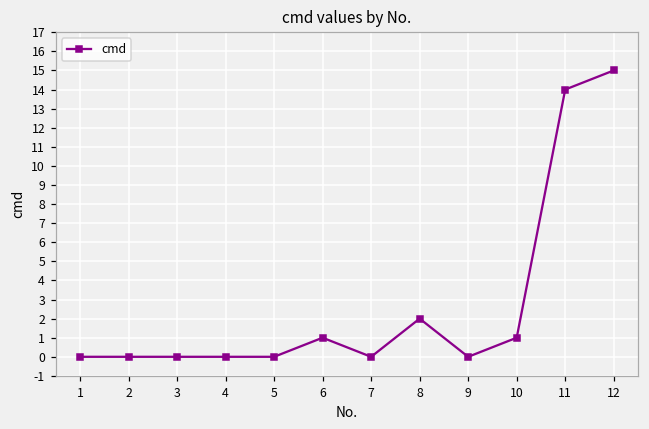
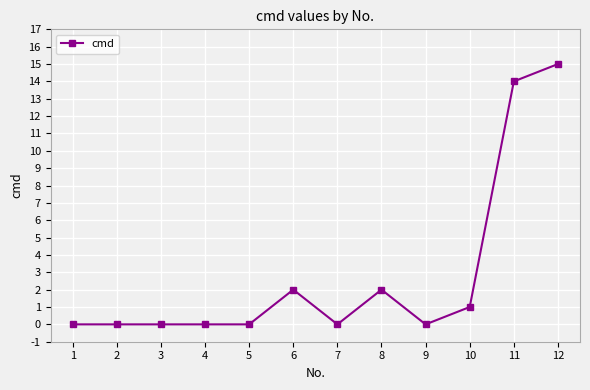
  {
    "1": 0,
    "2": 0,
    "3": 0,
    "4": 0,
    "5": 0,
-   "6": 1,
+   "6": 2,
    "7": 0,
    "8": 2,
    "9": 0,
    "10": 1,
    "11": 14,
    "12": 15
  }
